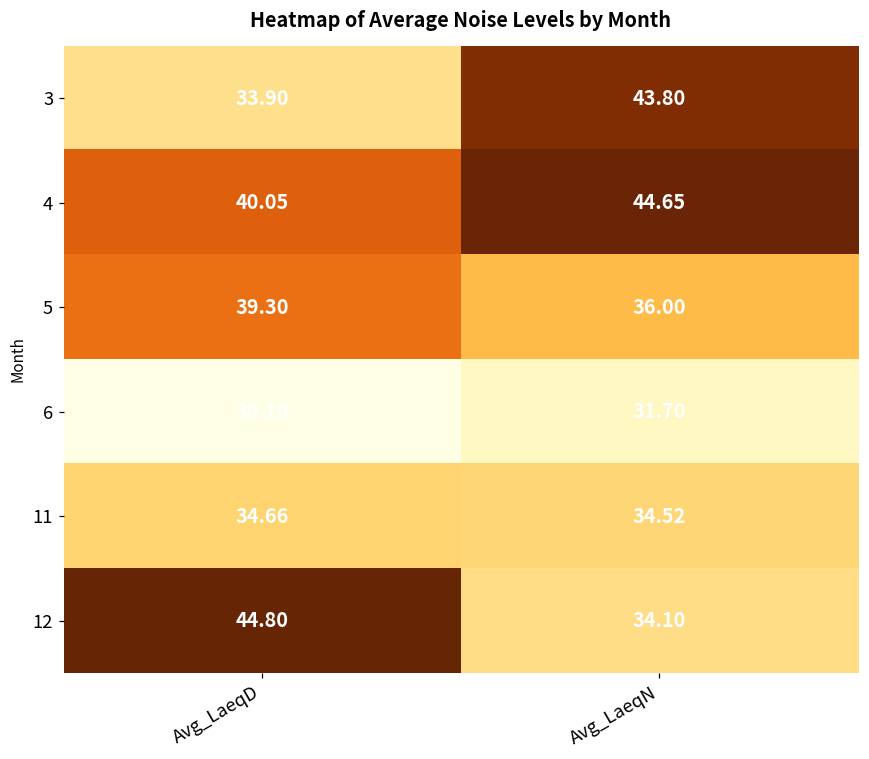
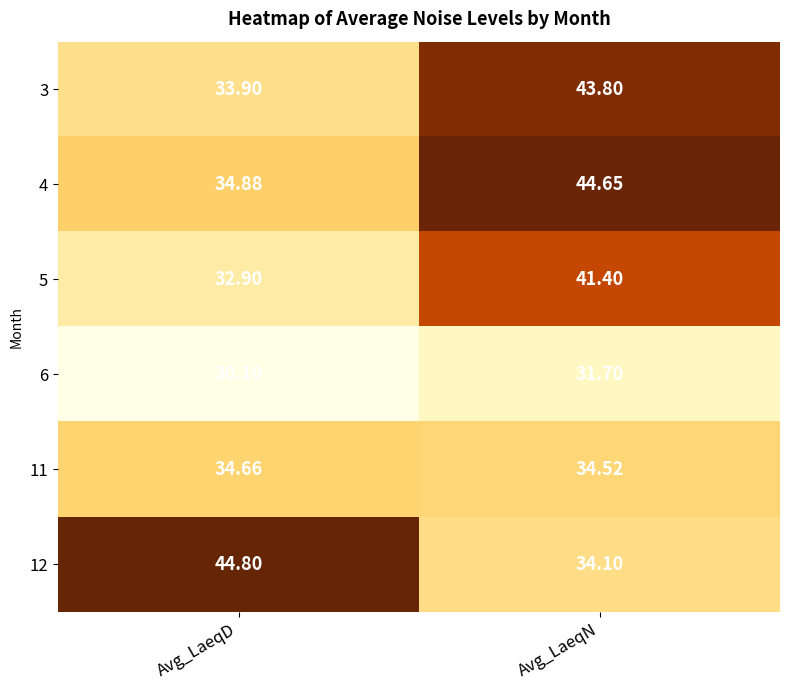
  {
    "3": {
      "Avg_LaeqD": 33.90,
      "Avg_LaeqN": 43.80
    },
    "4": {
-     "Avg_LaeqD": 40.05,
+     "Avg_LaeqD": 34.88,
      "Avg_LaeqN": 44.65
    },
    "5": {
-     "Avg_LaeqD": 39.30,
-     "Avg_LaeqN": 36.00
+     "Avg_LaeqD": 32.90,
+     "Avg_LaeqN": 41.40
    },
    "6": {
      "Avg_LaeqN": 31.70
    },
    "11": {
      "Avg_LaeqD": 34.66,
      "Avg_LaeqN": 34.52
    },
    "12": {
      "Avg_LaeqD": 44.80,
      "Avg_LaeqN": 34.10
    }
  }
